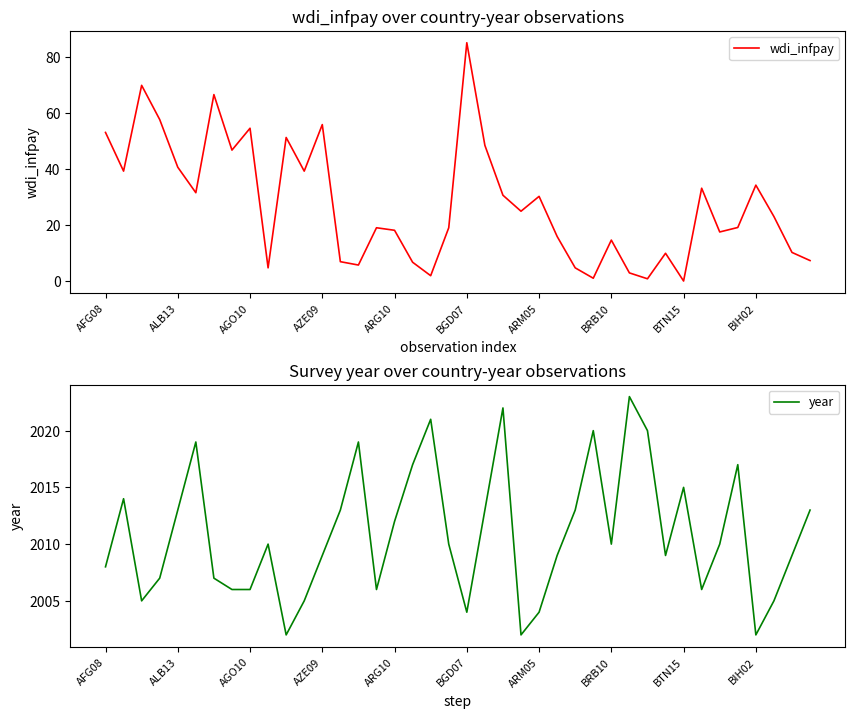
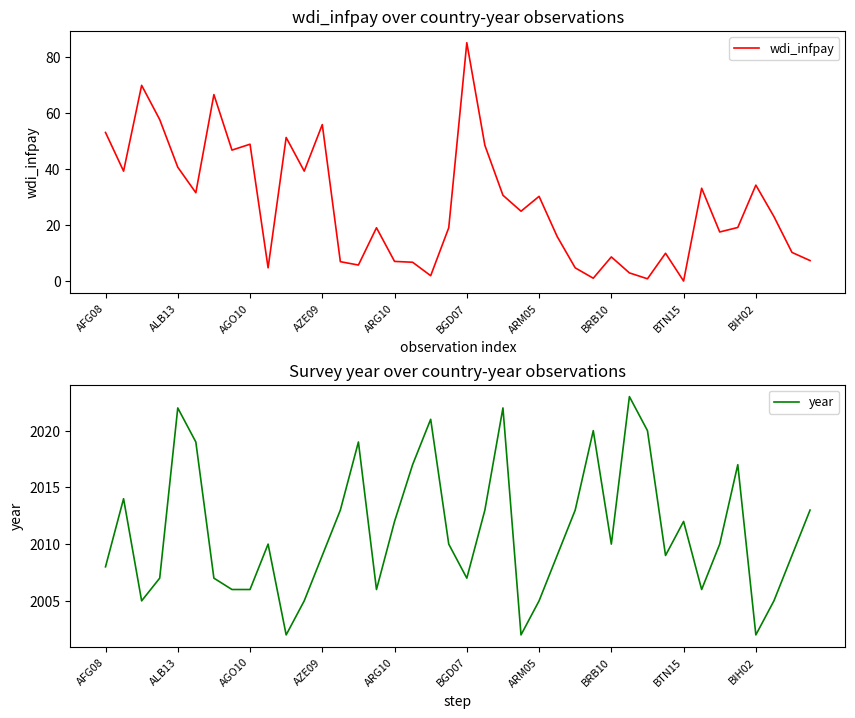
  {
    "wdi_infpay over country-year observations": {
      "AFG08": 53,
      "ALB13": 41,
-     "AGO10": 55,
+     "AGO10": 49,
      "AZE09": 56,
-     "ARG10": 18,
+     "ARG10": 7,
      "BGD07": 85,
      "ARM05": 30,
-     "BRB10": 15,
+     "BRB10": 9,
      "BTN15": 0,
      "BIH02": 34
    },
    "Survey year over country-year observations": {
      "AFG08": 2008,
-     "ALB13": 2013,
+     "ALB13": 2022,
      "AGO10": 2006,
      "AZE09": 2009,
      "ARG10": 2012,
-     "BGD07": 2004,
-     "ARM05": 2004,
+     "BGD07": 2007,
+     "ARM05": 2005,
      "BRB10": 2010,
-     "BTN15": 2015,
+     "BTN15": 2012,
      "BIH02": 2002
    }
  }
